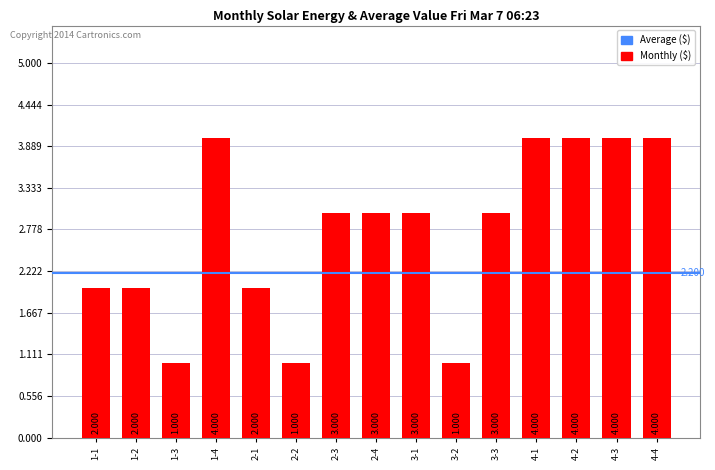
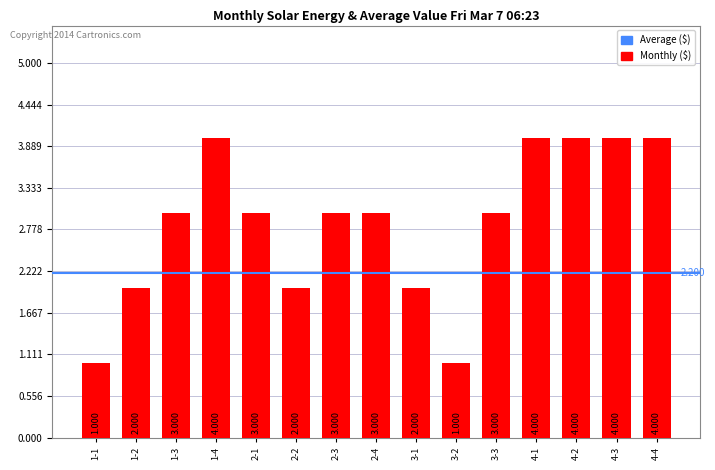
  {
-   "1-1": 2.000,
+   "1-1": 1.000,
    "1-2": 2.000,
-   "1-3": 1.000,
+   "1-3": 3.000,
    "1-4": 4.000,
-   "2-1": 2.000,
-   "2-2": 1.000,
+   "2-1": 3.000,
+   "2-2": 2.000,
    "2-3": 3.000,
    "2-4": 3.000,
-   "3-1": 3.000,
+   "3-1": 2.000,
    "3-2": 1.000,
    "3-3": 3.000,
    "4-1": 4.000,
    "4-2": 4.000,
    "4-3": 4.000,
    "4-4": 4.000
  }
